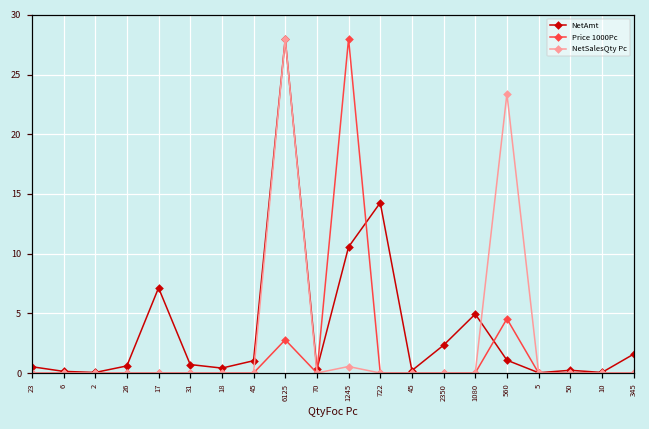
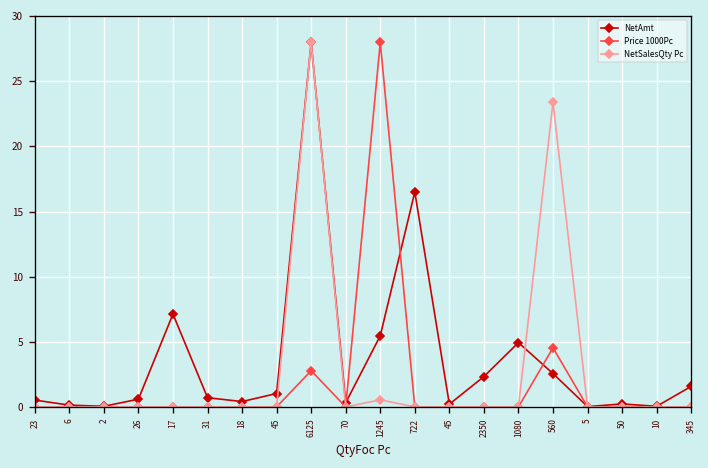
  {
    "NetAmt": {
      "23": 0.5,
      "26": 0.6,
      "17": 7.1,
      "31": 0.7,
      "18": 0.4,
      "70": 0.3,
-     "1245": 10.6,
-     "722": 14.3,
+     "1245": 5.5,
+     "722": 16.5,
      "2350": 2.3,
      "1080": 4.9,
-     "560": 1.1,
+     "560": 2.6,
      "345": 1.6
    },
    "Price 1000Pc": {
      "6125": 2.8,
      "1245": 28.0,
      "560": 4.5
    },
    "NetSalesQty Pc": {
      "1245": 0.5,
      "560": 23.4
    }
  }
